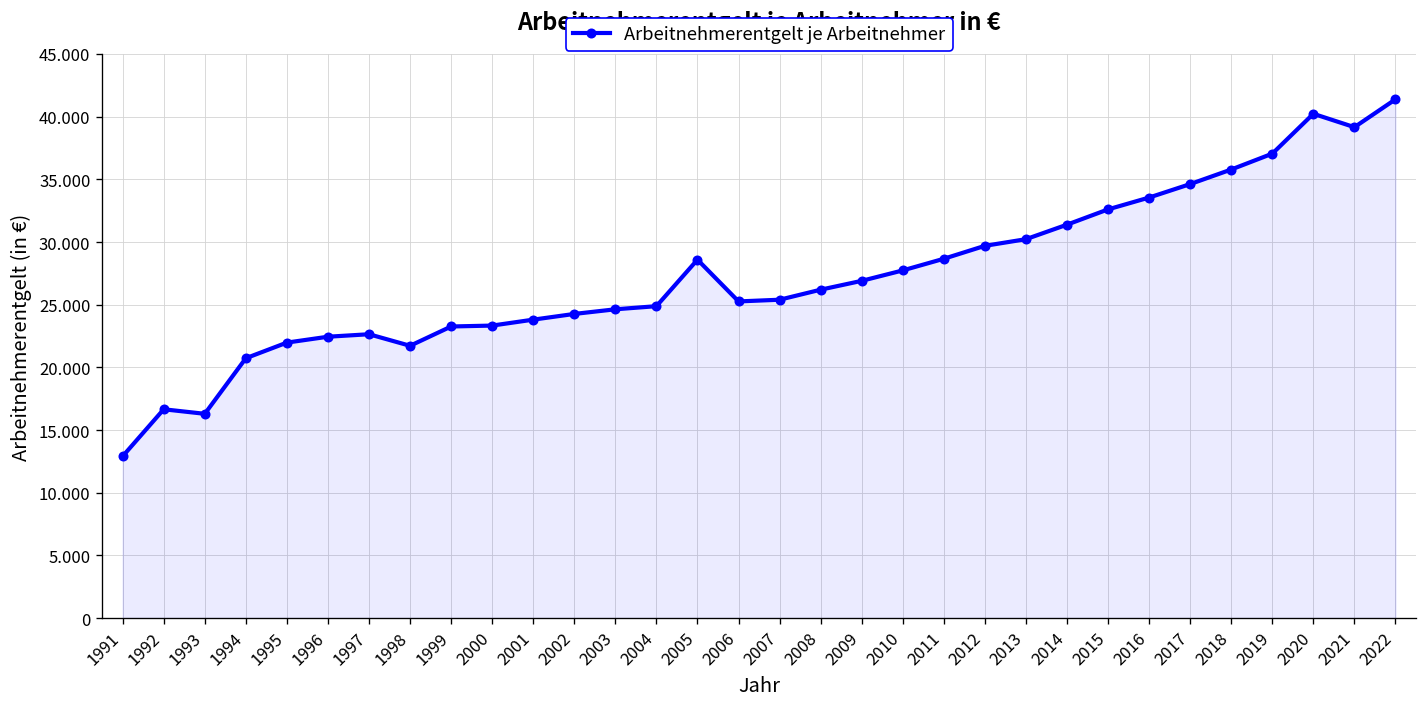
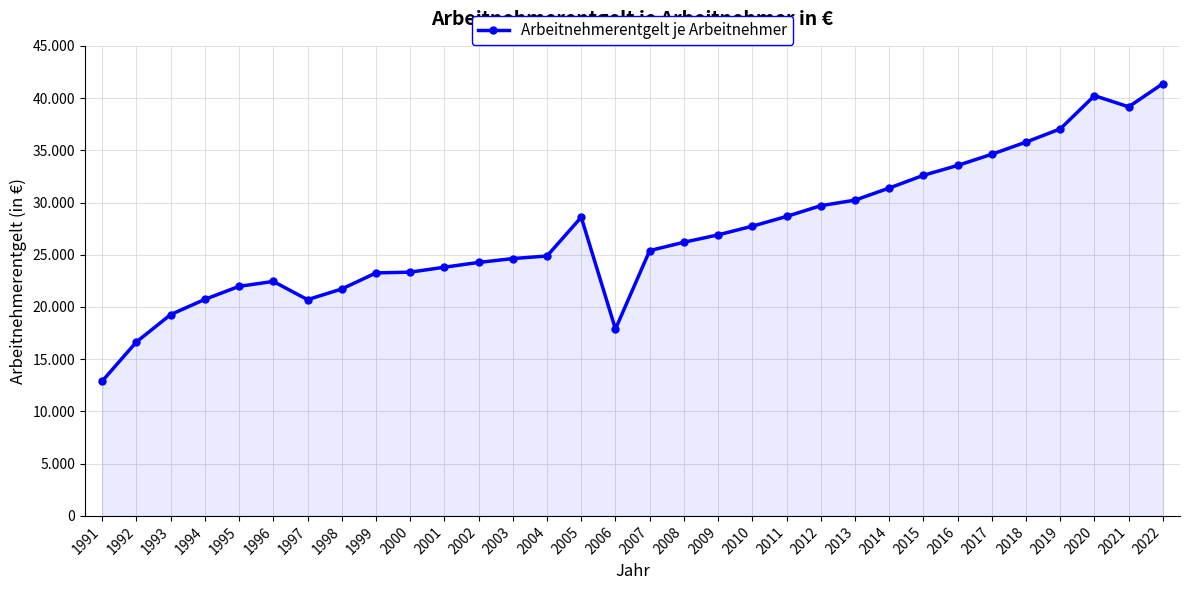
  {
    "1991": 12.9,
    "1992": 16.7,
-   "1993": 16.3,
+   "1993": 19.3,
    "1994": 20.7,
    "1995": 22.0,
    "1996": 22.4,
-   "1997": 22.6,
+   "1997": 20.7,
    "1998": 21.7,
    "1999": 23.3,
    "2000": 23.3,
    "2001": 23.8,
    "2002": 24.3,
    "2003": 24.6,
    "2004": 24.9,
    "2005": 28.6,
-   "2006": 25.3,
+   "2006": 17.9,
    "2007": 25.4,
    "2008": 26.2,
    "2009": 26.9,
    "2010": 27.7,
    "2011": 28.7,
    "2012": 29.7,
    "2013": 30.2,
    "2014": 31.4,
    "2015": 32.6,
    "2016": 33.5,
    "2017": 34.6,
    "2018": 35.8,
    "2019": 37.0,
    "2020": 40.2,
    "2021": 39.2,
    "2022": 41.4
  }
